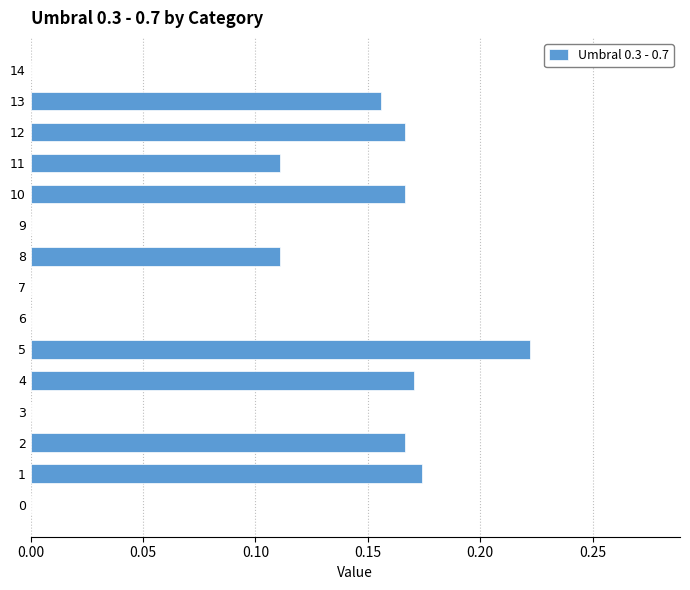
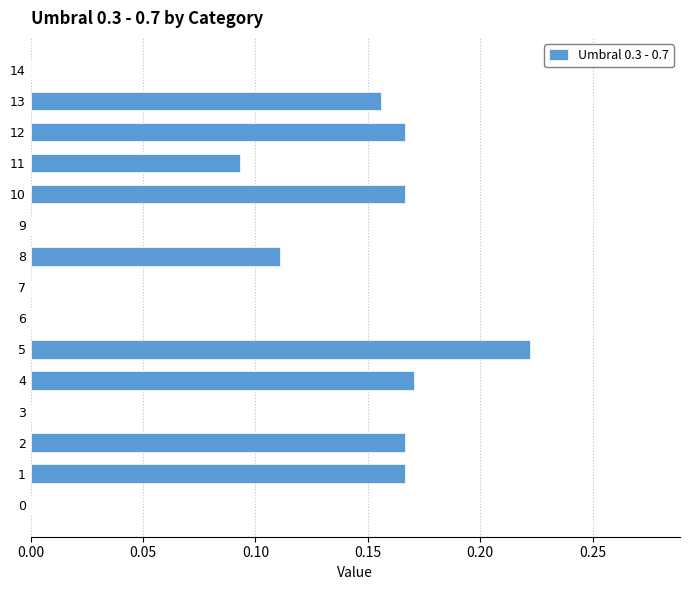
  {
    "14": 0.000,
    "13": 0.156,
    "12": 0.167,
-   "11": 0.111,
+   "11": 0.093,
    "10": 0.167,
    "9": 0.000,
    "8": 0.111,
    "7": 0.000,
    "6": 0.000,
    "5": 0.222,
    "4": 0.171,
    "3": 0.000,
    "2": 0.167,
-   "1": 0.174,
+   "1": 0.167,
    "0": 0.000
  }
